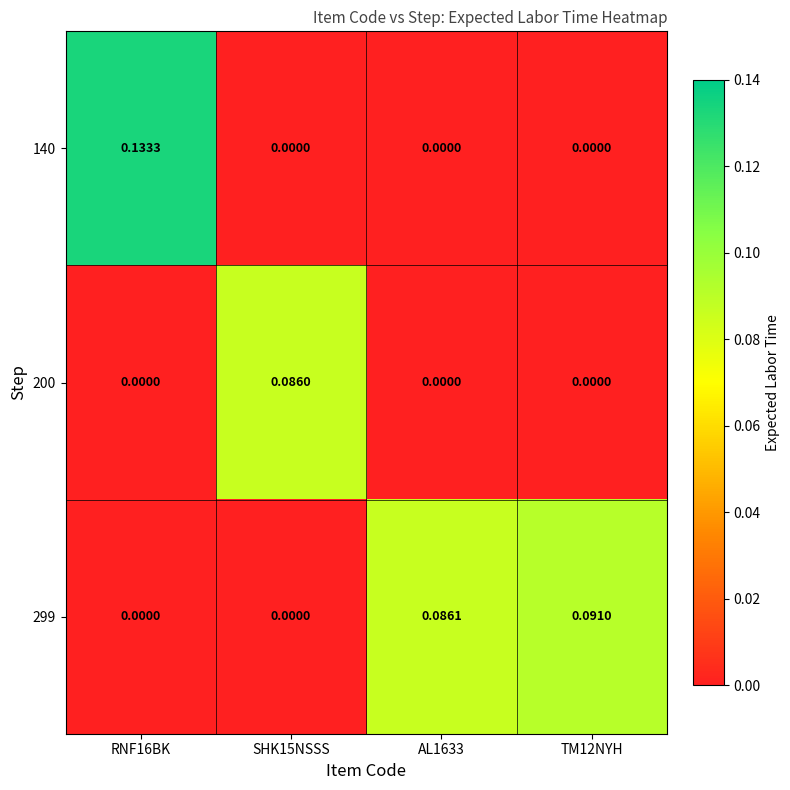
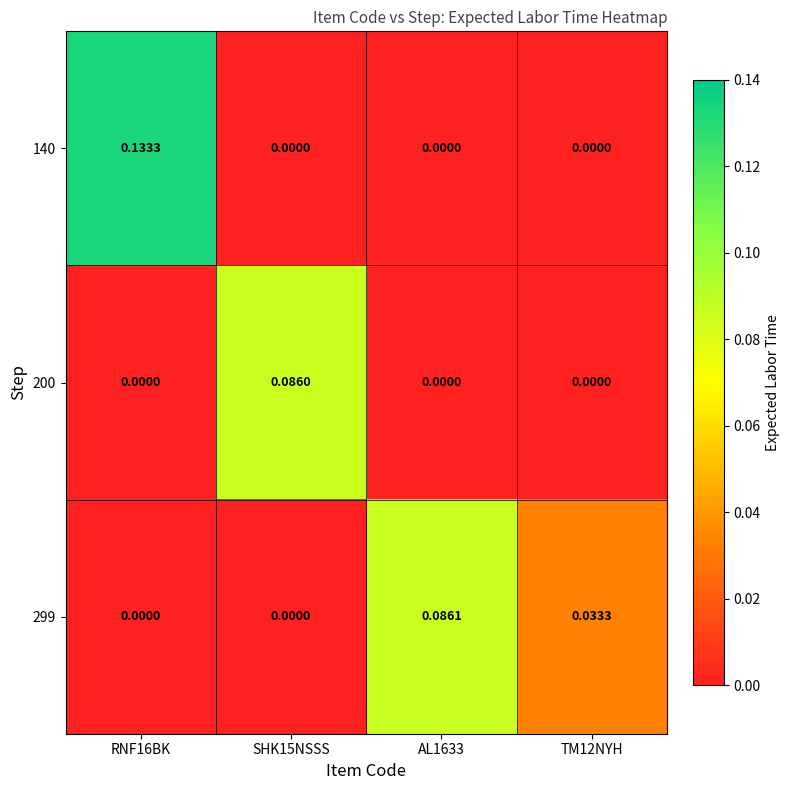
  {
    "140": {
      "RNF16BK": 0.1333,
      "SHK15NSSS": 0.0000,
      "AL1633": 0.0000,
      "TM12NYH": 0.0000
    },
    "200": {
      "RNF16BK": 0.0000,
      "SHK15NSSS": 0.0860,
      "AL1633": 0.0000,
      "TM12NYH": 0.0000
    },
    "299": {
      "RNF16BK": 0.0000,
      "SHK15NSSS": 0.0000,
      "AL1633": 0.0861,
-     "TM12NYH": 0.0910
+     "TM12NYH": 0.0333
    }
  }
